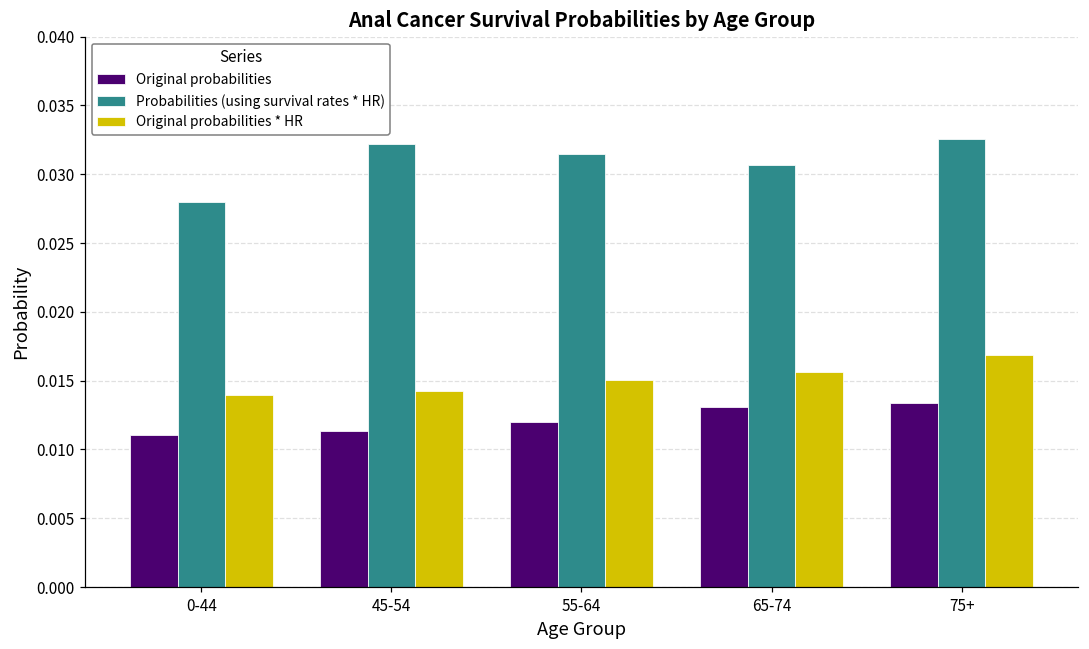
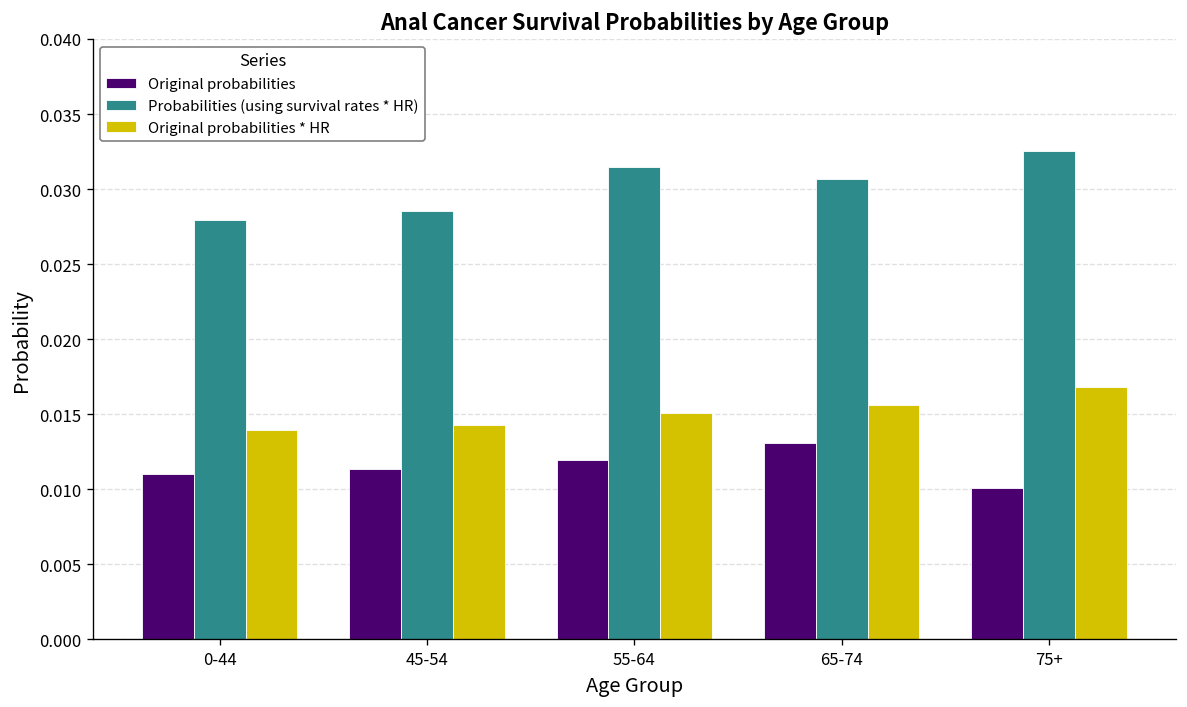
  {
    "Original probabilities": {
      "0-44": 0.0111,
      "45-54": 0.0113,
      "55-64": 0.0120,
      "65-74": 0.0131,
-     "75+": 0.0134
+     "75+": 0.0101
    },
    "Probabilities (using survival rates * HR)": {
      "0-44": 0.0280,
-     "45-54": 0.0322,
+     "45-54": 0.0285,
      "55-64": 0.0315,
      "65-74": 0.0306,
      "75+": 0.0325
    },
    "Original probabilities * HR": {
      "0-44": 0.0139,
      "45-54": 0.0143,
      "55-64": 0.0151,
      "65-74": 0.0156,
      "75+": 0.0168
    }
  }
